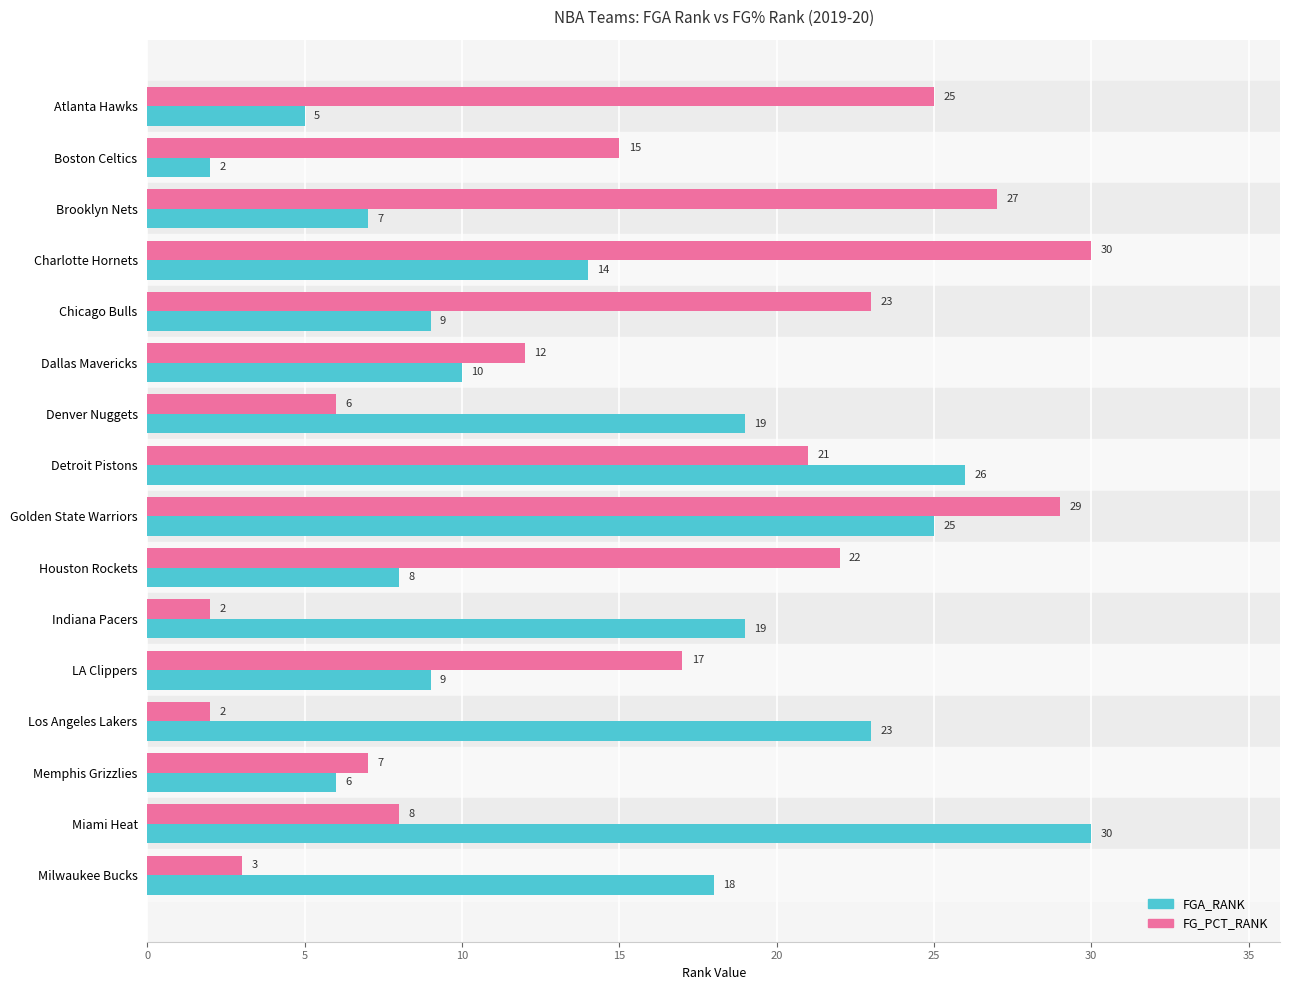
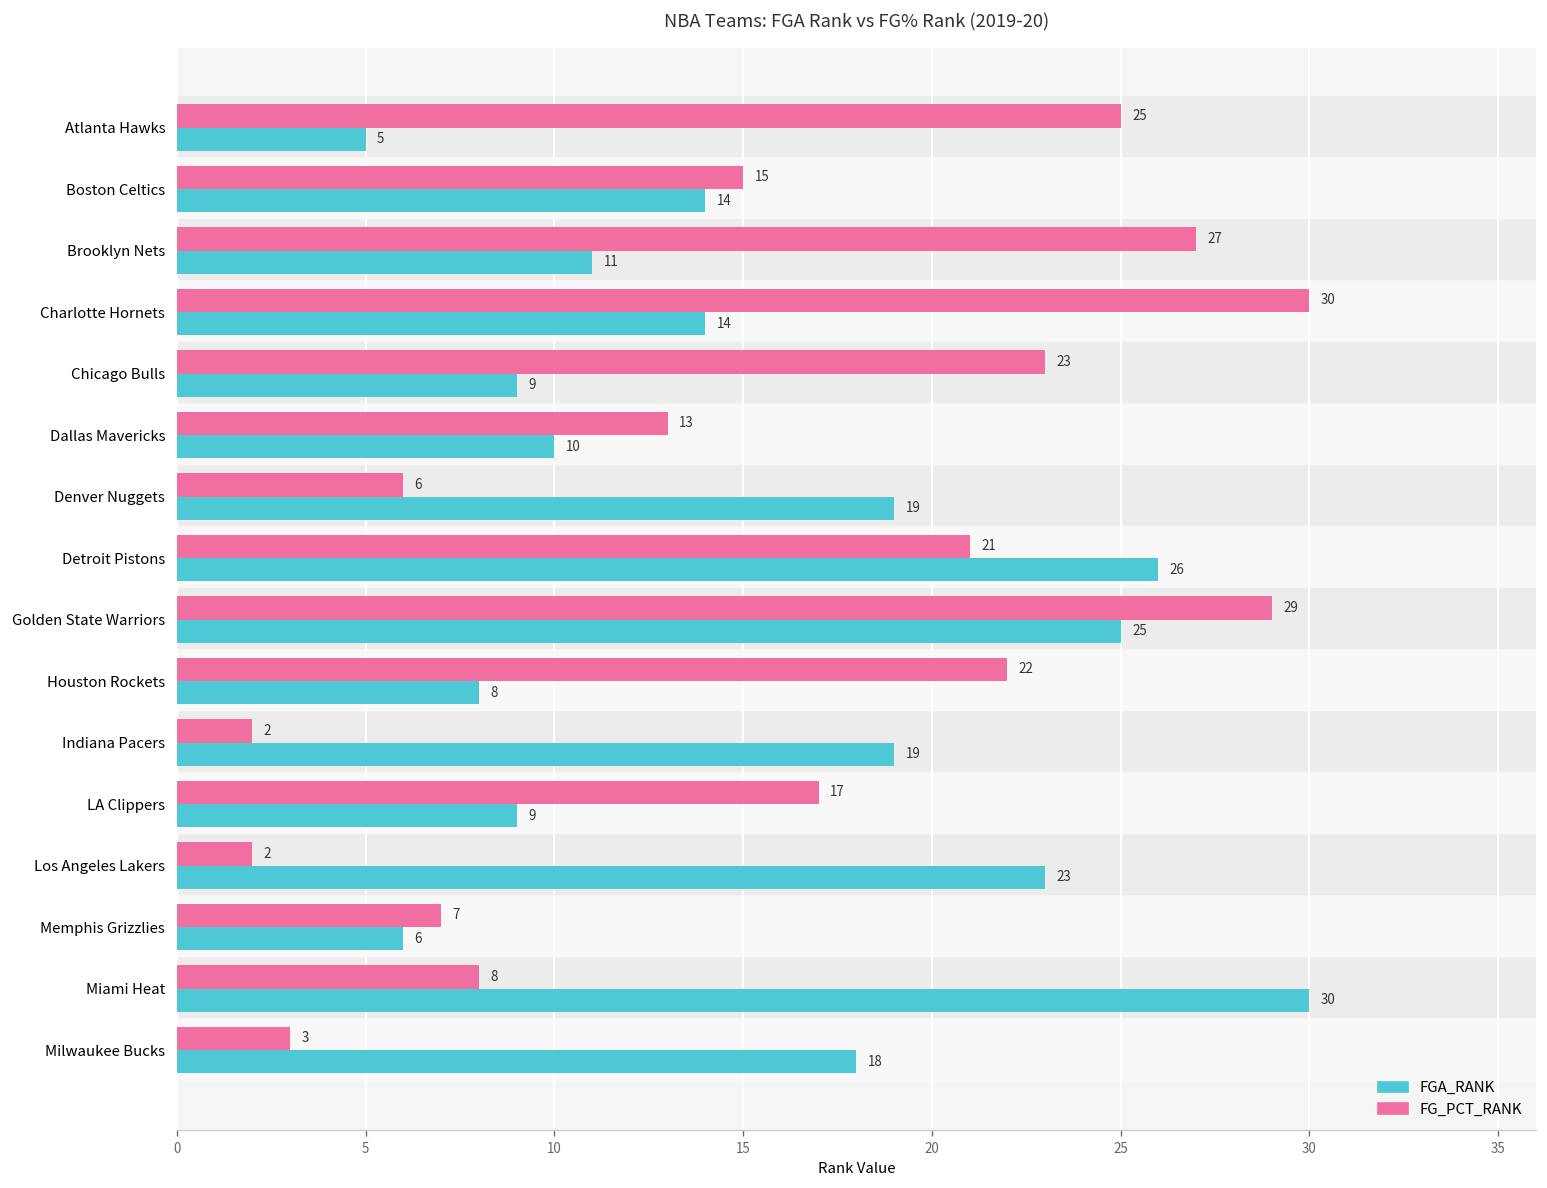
  {
    "FGA_RANK": {
      "Atlanta Hawks": 5,
-     "Boston Celtics": 2,
-     "Brooklyn Nets": 7,
+     "Boston Celtics": 14,
+     "Brooklyn Nets": 11,
      "Charlotte Hornets": 14,
      "Chicago Bulls": 9,
      "Dallas Mavericks": 10,
      "Denver Nuggets": 19,
      "Detroit Pistons": 26,
      "Golden State Warriors": 25,
      "Houston Rockets": 8,
      "Indiana Pacers": 19,
      "LA Clippers": 9,
      "Los Angeles Lakers": 23,
      "Memphis Grizzlies": 6,
      "Miami Heat": 30,
      "Milwaukee Bucks": 18
    },
    "FG_PCT_RANK": {
      "Atlanta Hawks": 25,
      "Boston Celtics": 15,
      "Brooklyn Nets": 27,
      "Charlotte Hornets": 30,
      "Chicago Bulls": 23,
-     "Dallas Mavericks": 12,
+     "Dallas Mavericks": 13,
      "Denver Nuggets": 6,
      "Detroit Pistons": 21,
      "Golden State Warriors": 29,
      "Houston Rockets": 22,
      "Indiana Pacers": 2,
      "LA Clippers": 17,
      "Los Angeles Lakers": 2,
      "Memphis Grizzlies": 7,
      "Miami Heat": 8,
      "Milwaukee Bucks": 3
    }
  }
